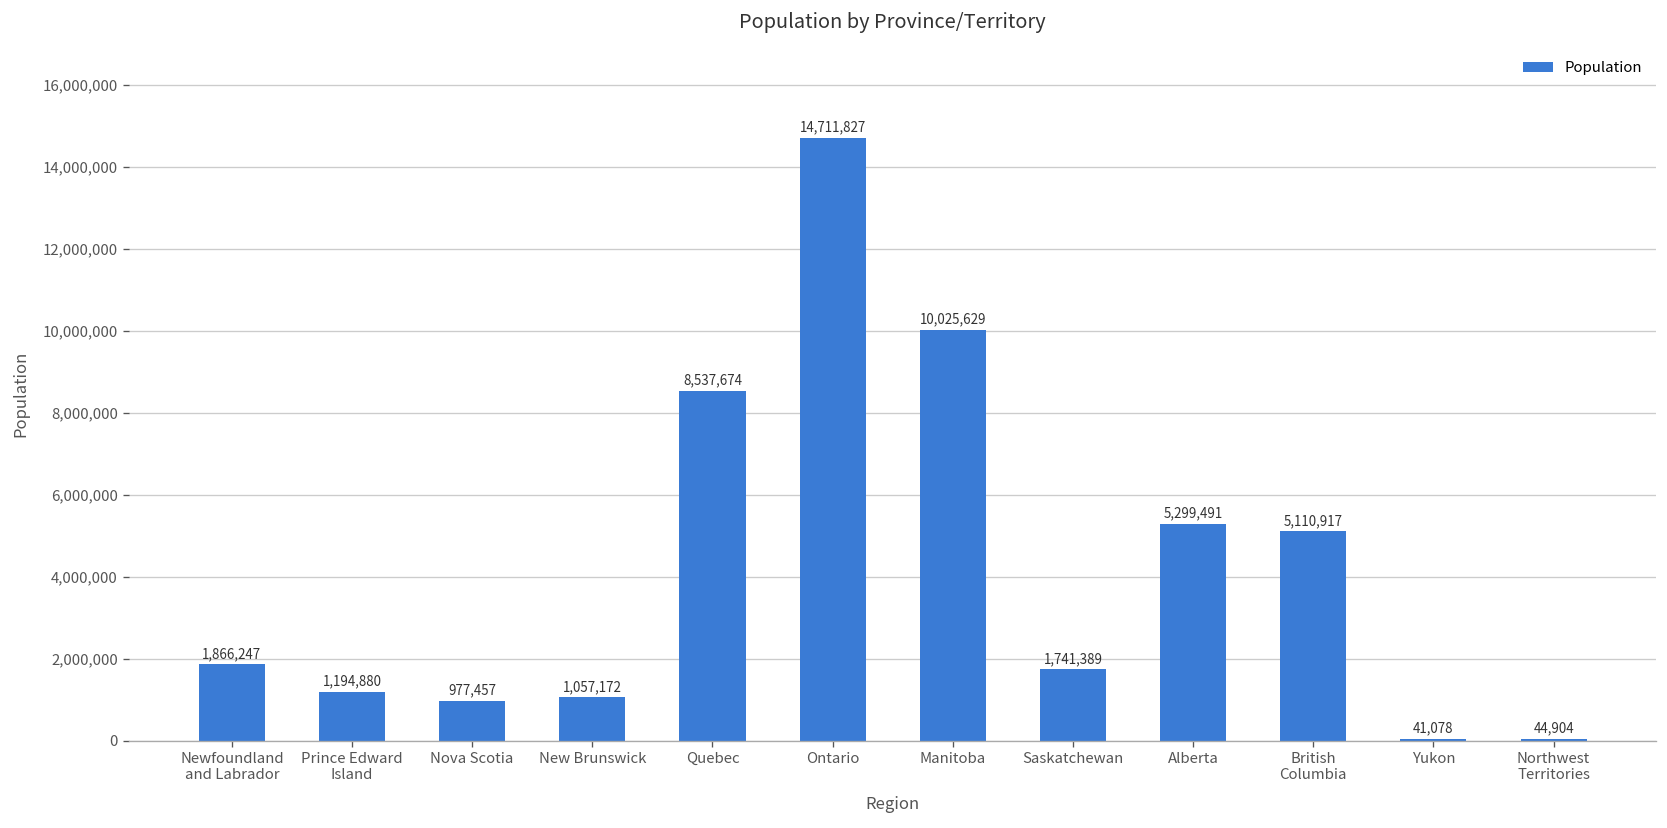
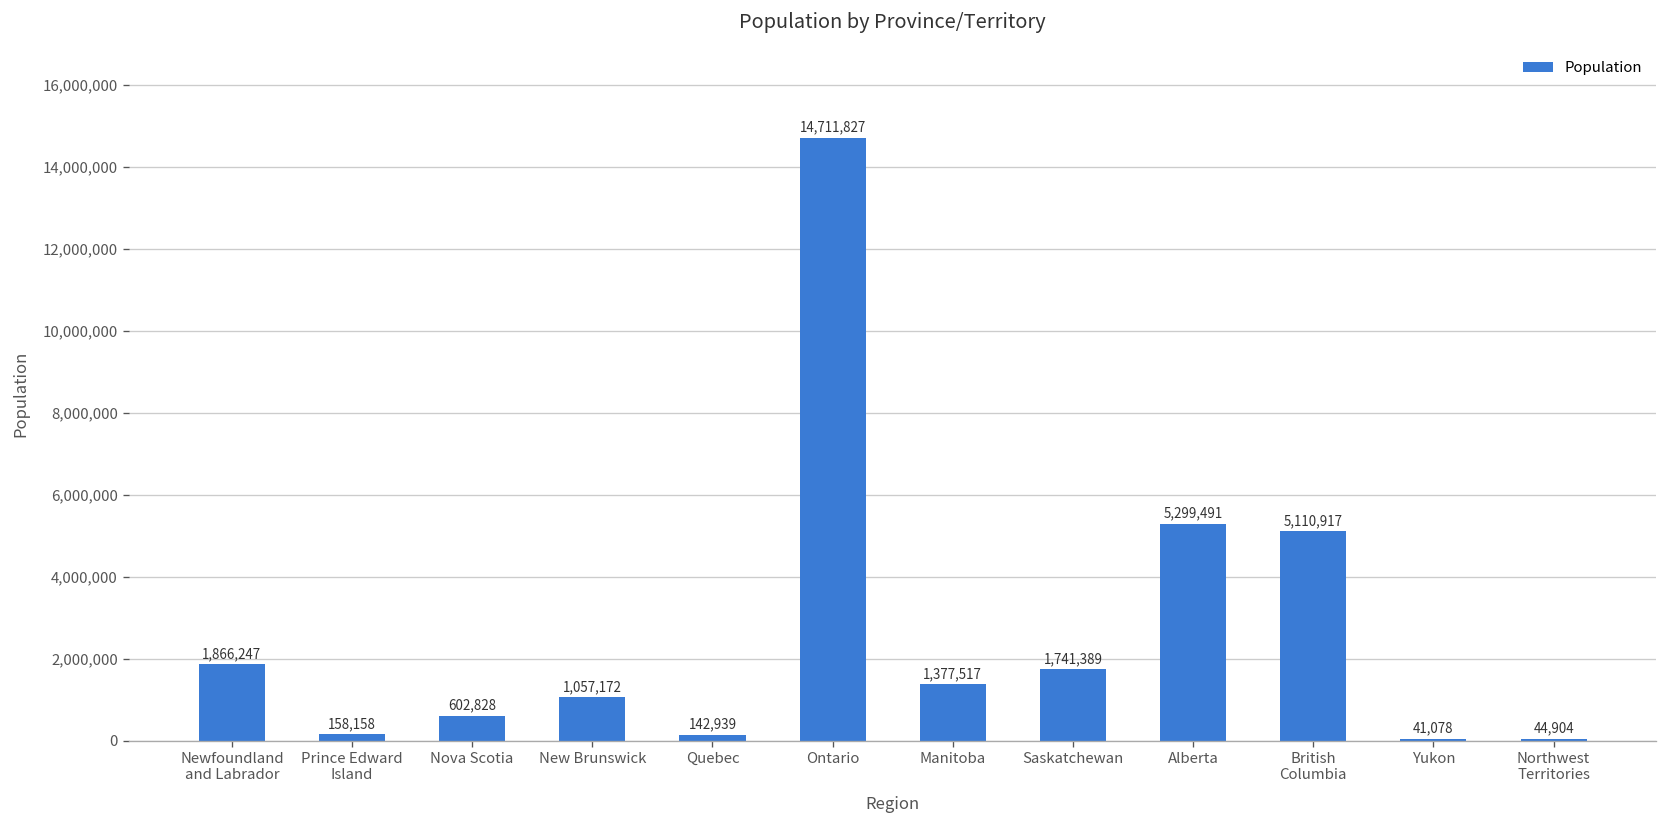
  {
    "Newfoundland and Labrador": "1,866,247",
-   "Prince Edward Island": "1,194,880",
-   "Nova Scotia": "977,457",
+   "Prince Edward Island": "158,158",
+   "Nova Scotia": "602,828",
    "New Brunswick": "1,057,172",
-   "Quebec": "8,537,674",
+   "Quebec": "142,939",
    "Ontario": "14,711,827",
-   "Manitoba": "10,025,629",
+   "Manitoba": "1,377,517",
    "Saskatchewan": "1,741,389",
    "Alberta": "5,299,491",
    "British Columbia": "5,110,917",
    "Yukon": "41,078",
    "Northwest Territories": "44,904"
  }
